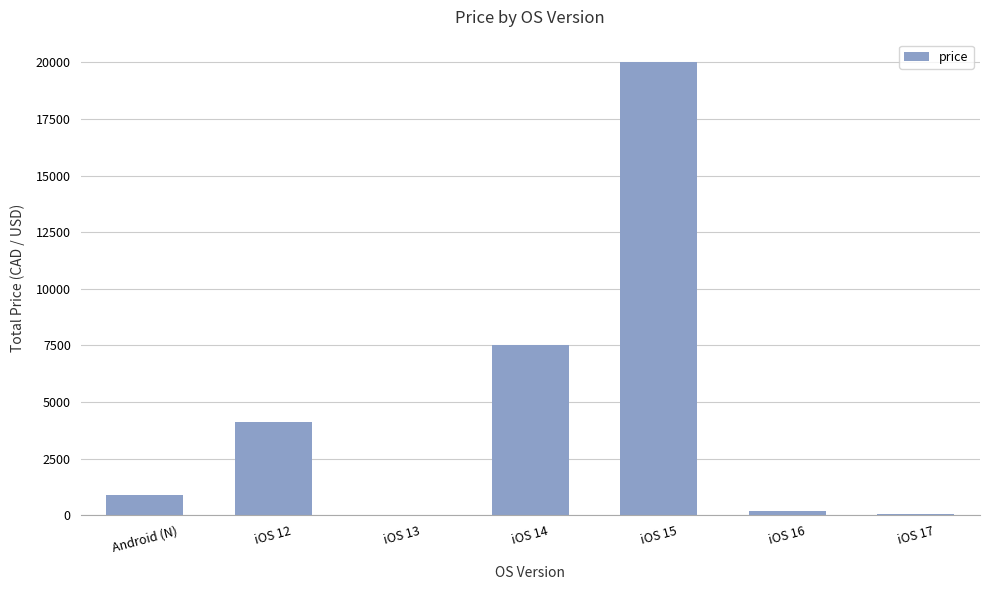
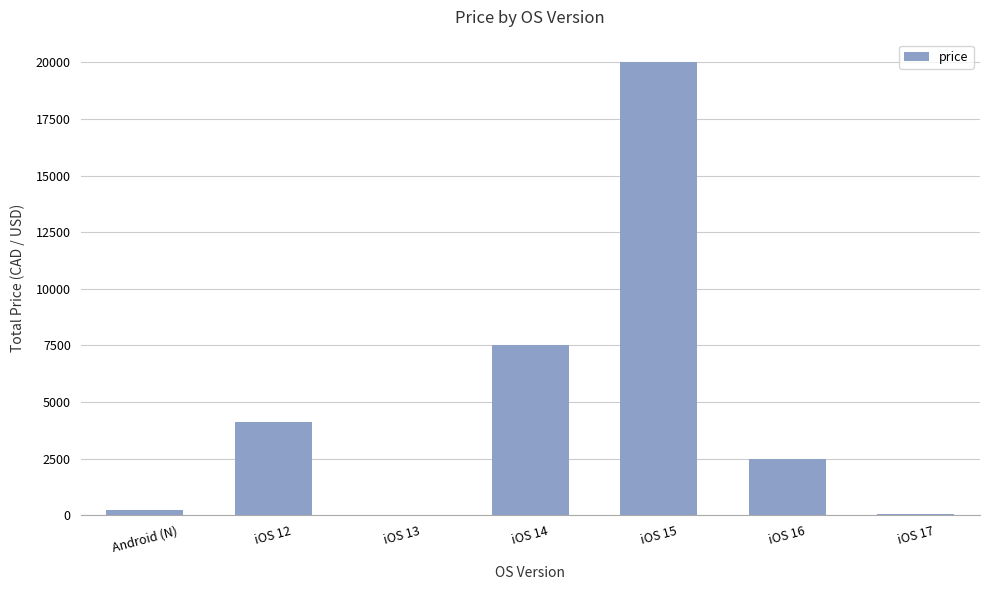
  {
-   "Android (N)": 900,
+   "Android (N)": 200,
    "iOS 12": 4100,
    "iOS 14": 7500,
    "iOS 15": 20000,
-   "iOS 16": 200
+   "iOS 16": 2500
  }
